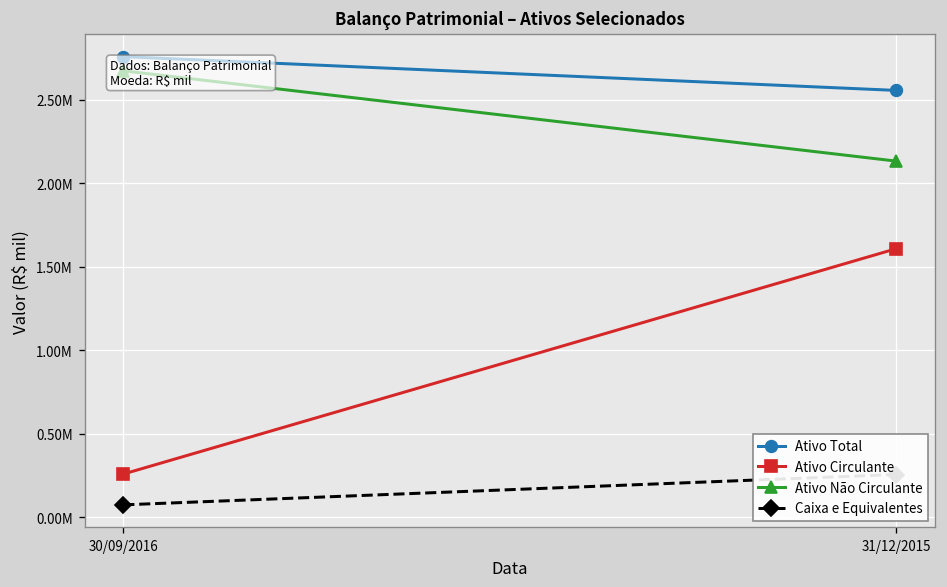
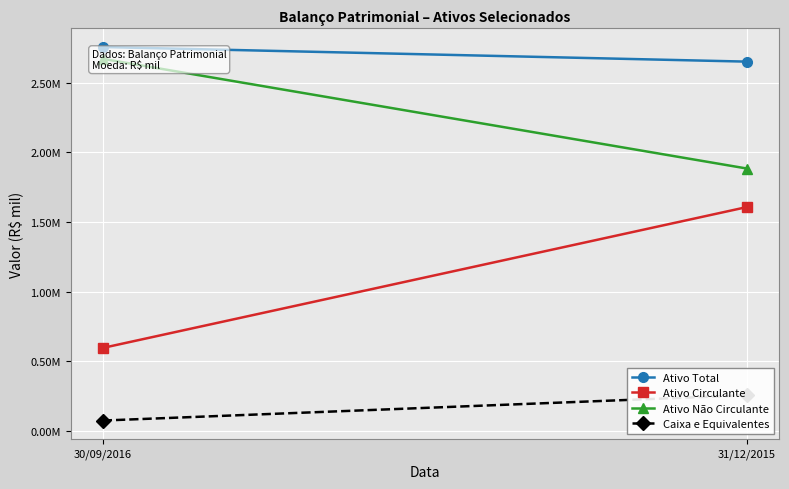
  {
    "Ativo Total": {
-     "31/12/2015": 2550000
+     "31/12/2015": 2650000
    },
    "Ativo Circulante": {
-     "30/09/2016": 260000,
+     "30/09/2016": 600000,
      "31/12/2015": 1610000
    },
    "Ativo Não Circulante": {
-     "31/12/2015": 2130000
+     "31/12/2015": 1880000
    },
    "Caixa e Equivalentes": {
      "30/09/2016": 80000
    }
  }
